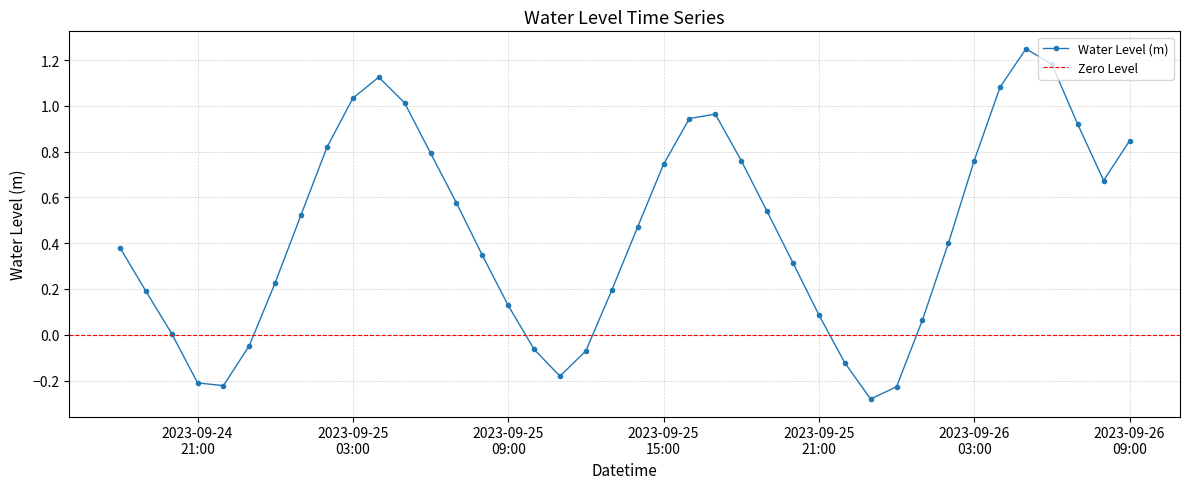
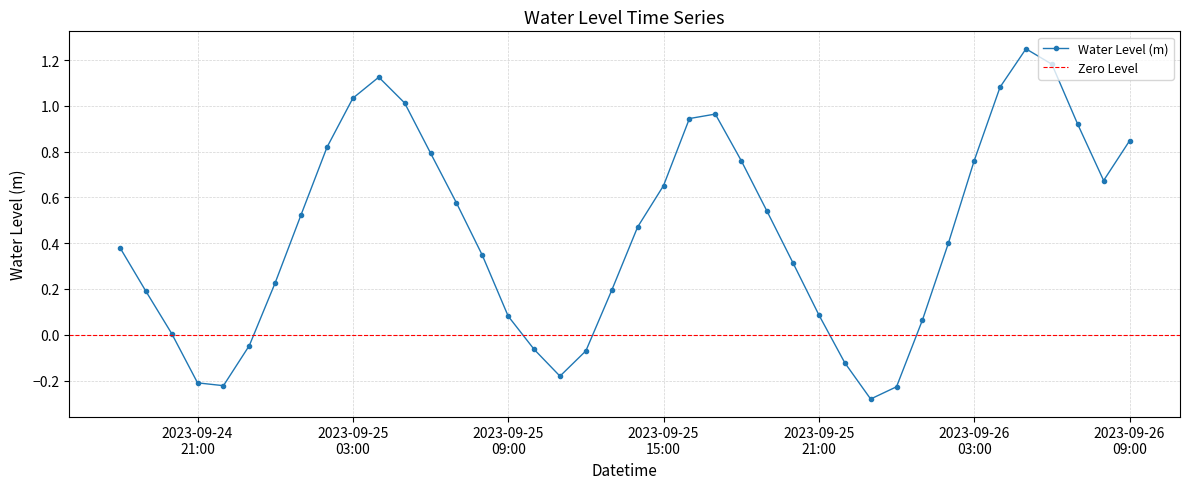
  {
    "2023-09-24 21:00": -0.21,
    "2023-09-25 03:00": 1.03,
-   "2023-09-25 09:00": 0.13,
-   "2023-09-25 15:00": 0.74,
+   "2023-09-25 09:00": 0.08,
+   "2023-09-25 15:00": 0.65,
    "2023-09-25 21:00": 0.09,
    "2023-09-26 03:00": 0.76,
    "2023-09-26 09:00": 0.85
  }
